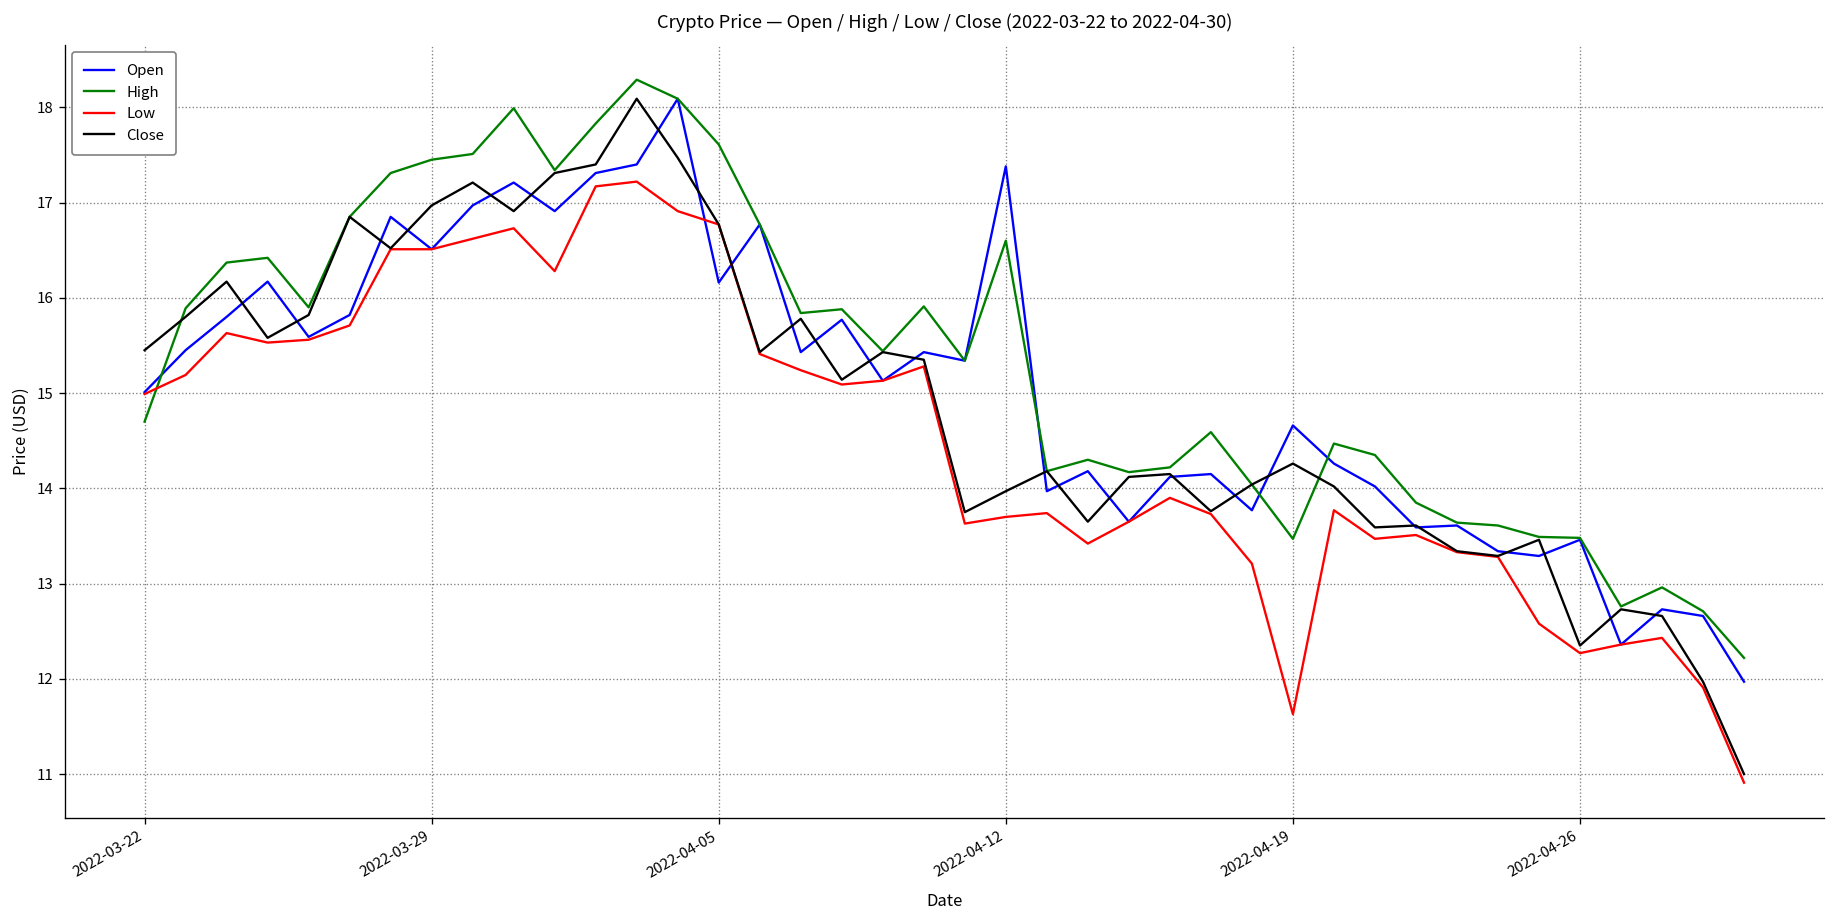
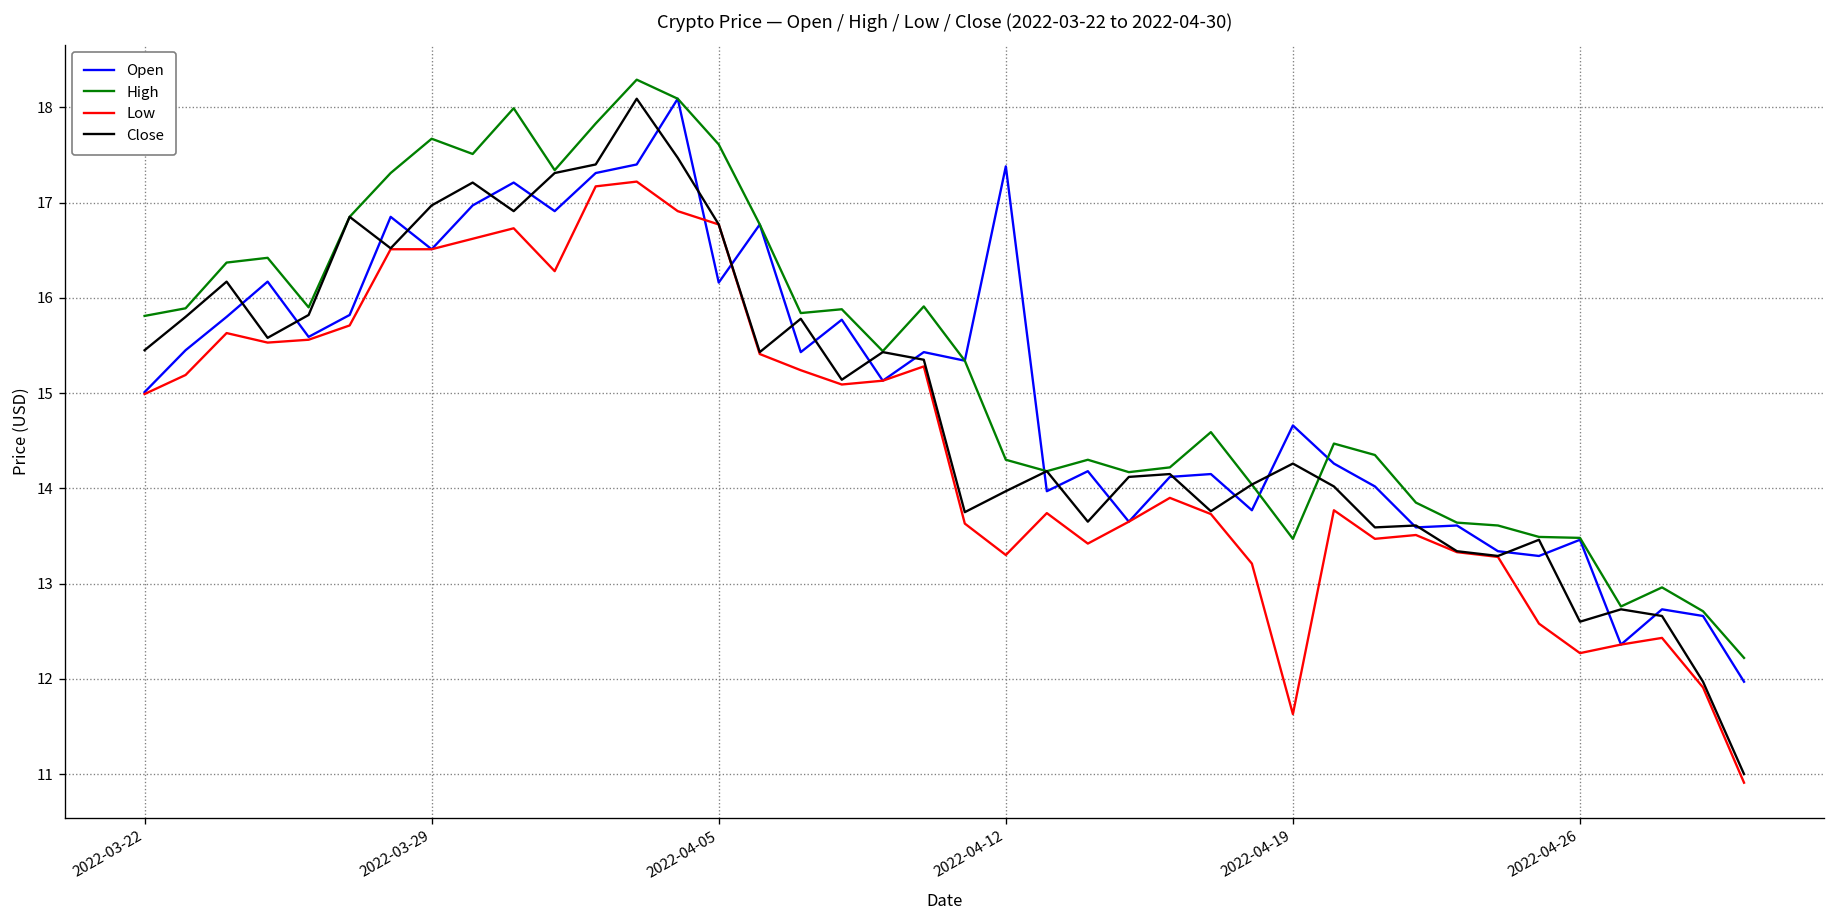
  {
    "Open": {
      "2022-04-05": 16.2,
      "2022-04-12": 17.4,
      "2022-04-19": 14.7
    },
    "High": {
-     "2022-03-22": 14.7,
-     "2022-03-29": 17.5,
+     "2022-03-22": 15.8,
+     "2022-03-29": 17.7,
      "2022-04-05": 17.6,
-     "2022-04-12": 16.6,
+     "2022-04-12": 14.3,
      "2022-04-19": 13.5
    },
    "Low": {
-     "2022-04-12": 13.7,
+     "2022-04-12": 13.3,
      "2022-04-19": 11.6,
      "2022-04-26": 12.3
    },
    "Close": {
      "2022-03-22": 15.5,
      "2022-03-29": 17.0,
      "2022-04-12": 14.0,
      "2022-04-19": 14.3,
-     "2022-04-26": 12.4
+     "2022-04-26": 12.6
    }
  }
